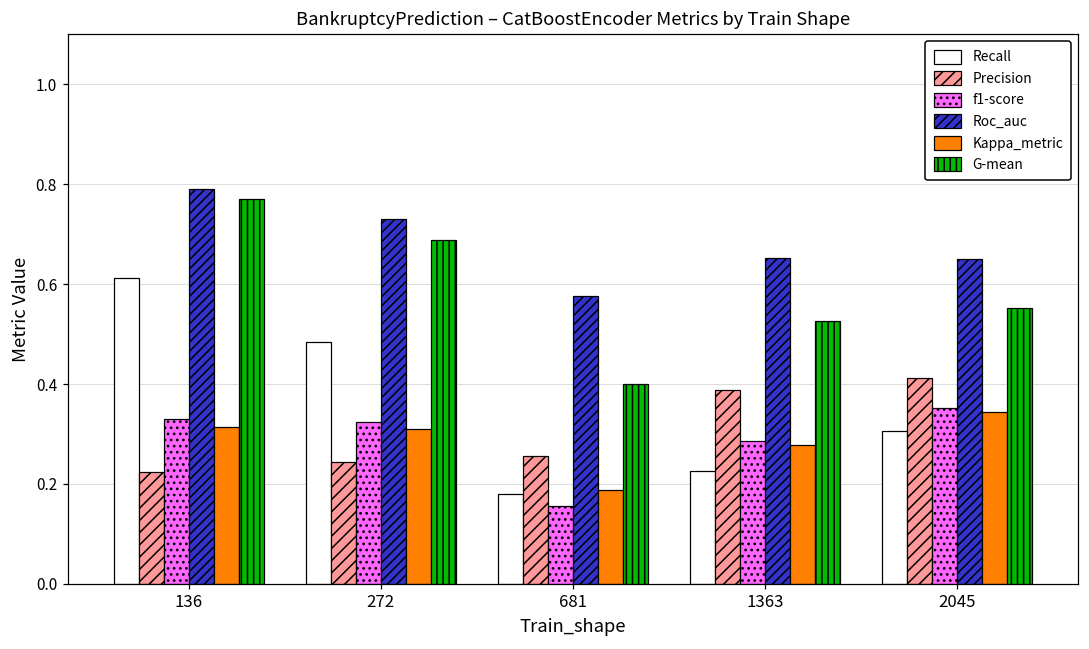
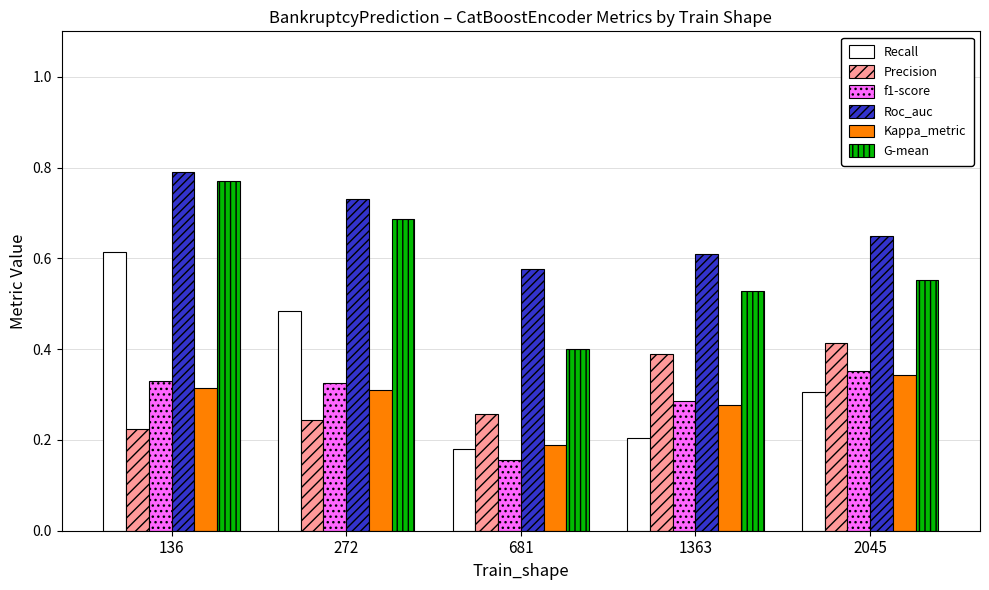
  {
    "Recall": {
      "136": 0.61,
      "272": 0.48,
      "681": 0.18,
-     "1363": 0.23,
+     "1363": 0.20,
      "2045": 0.31
    },
    "Precision": {
      "136": 0.22,
      "272": 0.24,
      "681": 0.26,
      "1363": 0.39,
      "2045": 0.41
    },
    "f1-score": {
      "136": 0.33,
      "272": 0.32,
      "681": 0.16,
      "1363": 0.29,
      "2045": 0.35
    },
    "Roc_auc": {
      "136": 0.79,
      "272": 0.73,
      "681": 0.58,
-     "1363": 0.65,
+     "1363": 0.61,
      "2045": 0.65
    },
    "Kappa_metric": {
      "136": 0.31,
      "272": 0.31,
      "681": 0.19,
      "1363": 0.28,
      "2045": 0.34
    },
    "G-mean": {
      "136": 0.77,
      "272": 0.69,
      "681": 0.40,
      "1363": 0.53,
      "2045": 0.55
    }
  }
